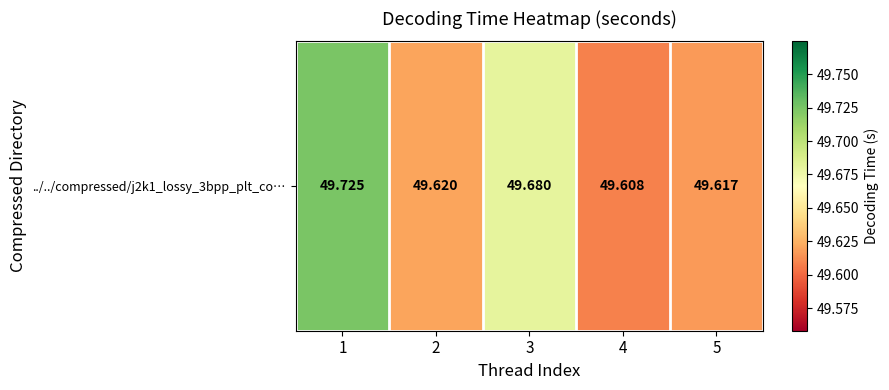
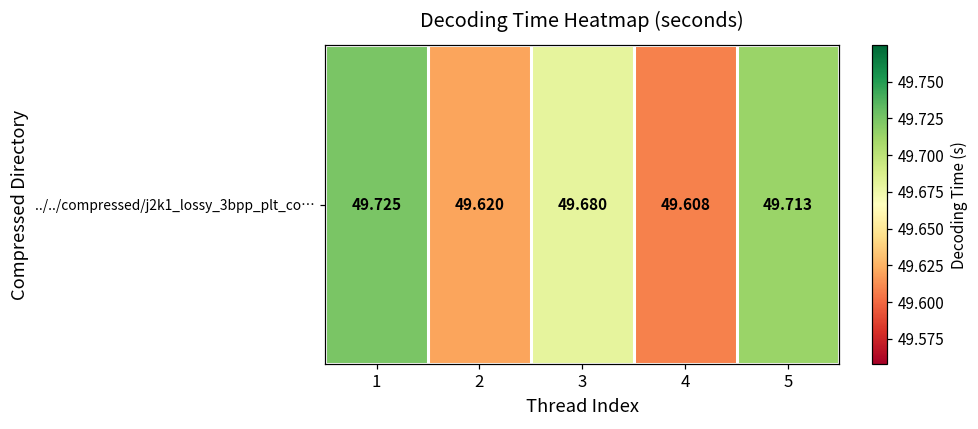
  {
    "../../compressed/j2k1_lossy_3bpp_plt_co…": {
      "1": 49.725,
      "2": 49.620,
      "3": 49.680,
      "4": 49.608,
-     "5": 49.617
+     "5": 49.713
    }
  }
